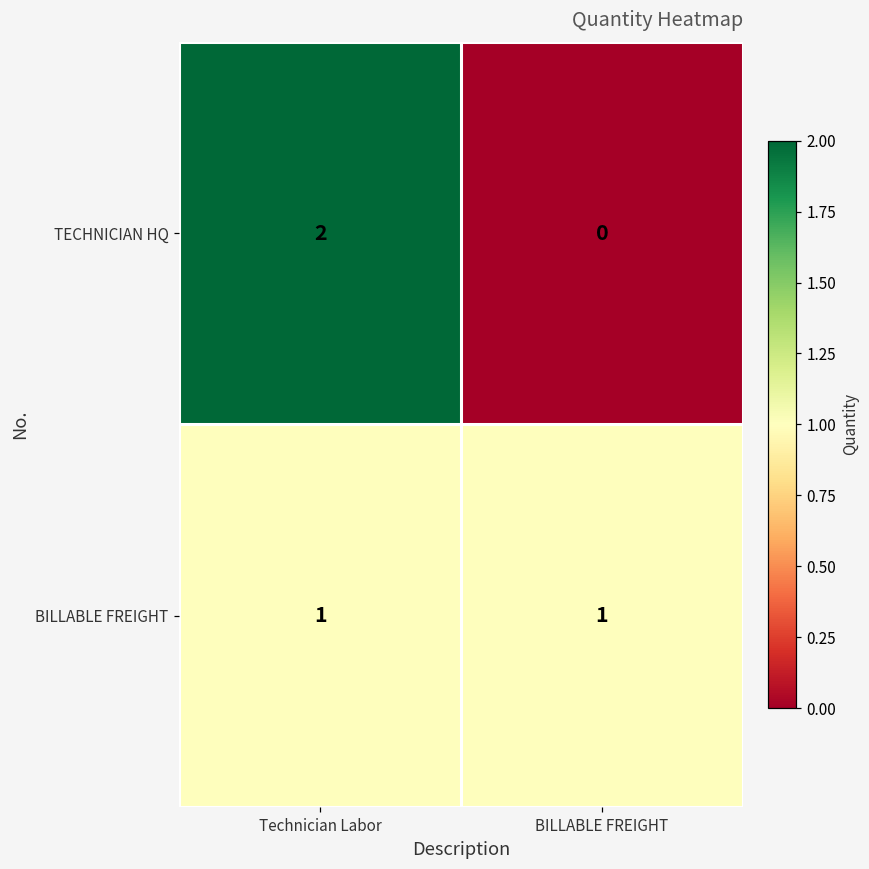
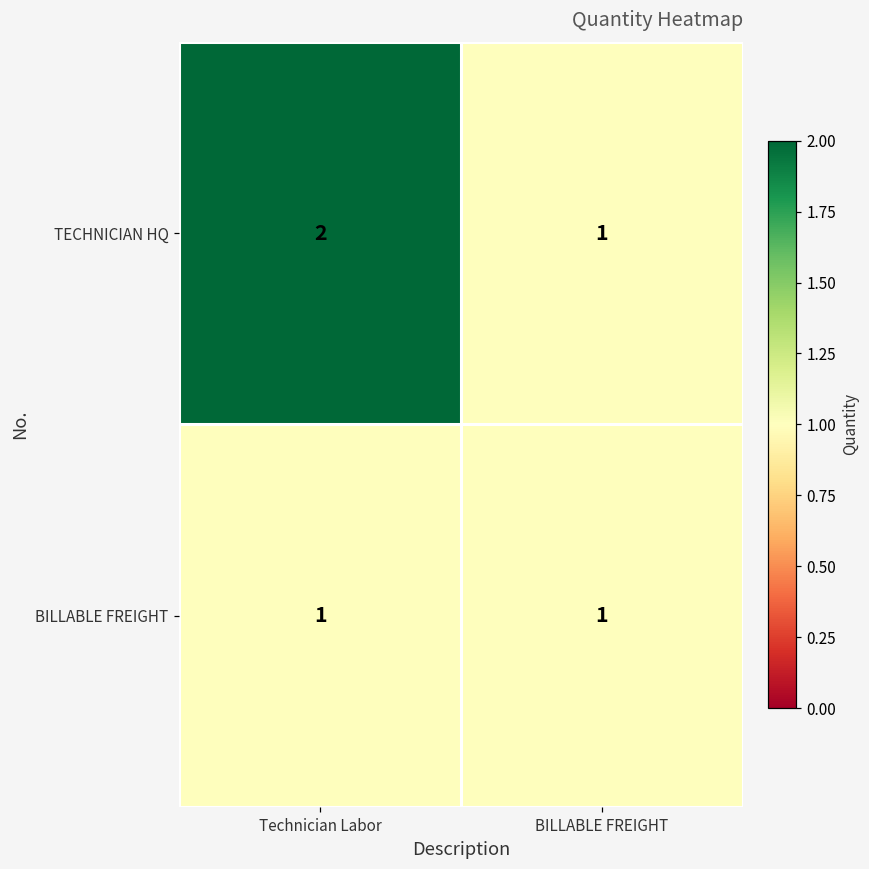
  {
    "TECHNICIAN HQ": {
      "Technician Labor": 2,
-     "BILLABLE FREIGHT": 0
+     "BILLABLE FREIGHT": 1
    },
    "BILLABLE FREIGHT": {
      "Technician Labor": 1,
      "BILLABLE FREIGHT": 1
    }
  }
